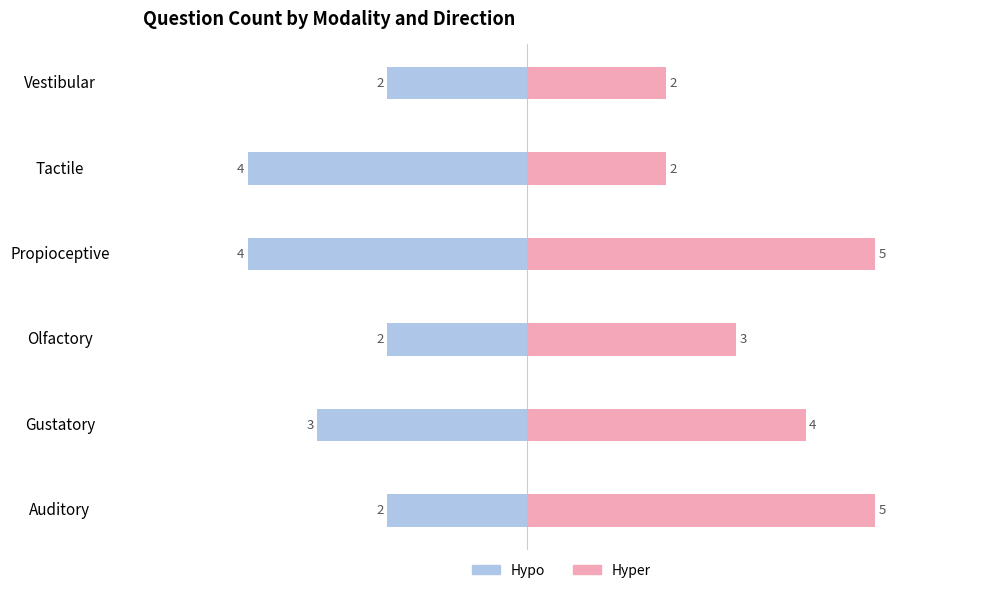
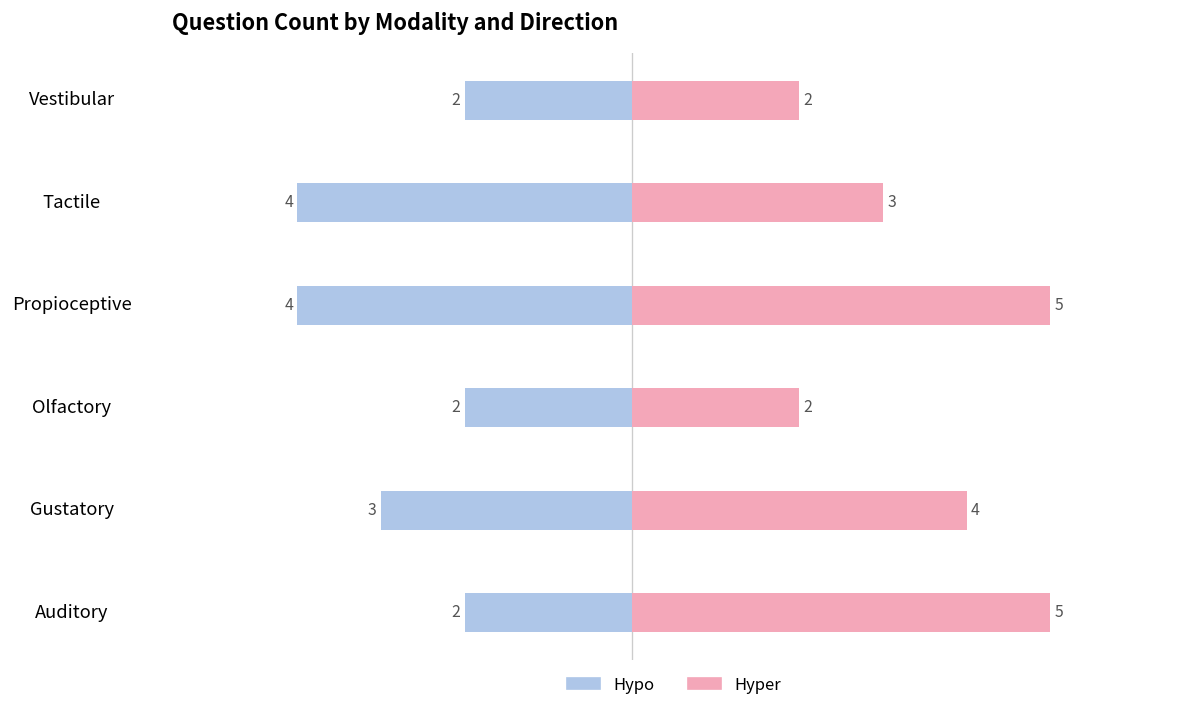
  {
    "Hyper": {
      "Vestibular": 2,
-     "Tactile": 2,
+     "Tactile": 3,
      "Propioceptive": 5,
-     "Olfactory": 3,
+     "Olfactory": 2,
      "Gustatory": 4,
      "Auditory": 5
    }
  }
